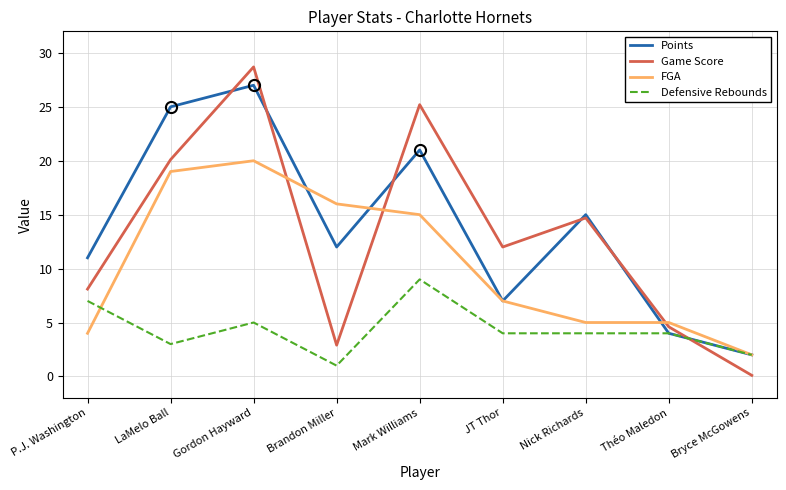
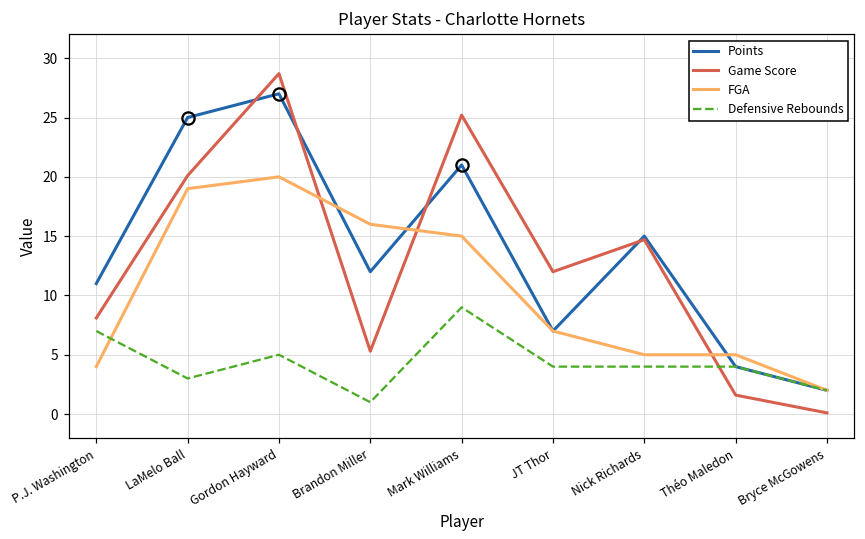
  {
    "Game Score": {
      "P.J. Washington": 8.1,
      "LaMelo Ball": 20.1,
      "Gordon Hayward": 28.7,
-     "Brandon Miller": 2.9,
+     "Brandon Miller": 5.3,
      "Mark Williams": 25.2,
      "JT Thor": 12.0,
      "Nick Richards": 14.7,
-     "Théo Maledon": 4.6,
+     "Théo Maledon": 1.6,
      "Bryce McGowens": 0.1
    },
    "FGA": {
      "P.J. Washington": 4.0,
      "LaMelo Ball": 19.0,
      "Gordon Hayward": 20.0,
      "Brandon Miller": 16.0,
      "Mark Williams": 15.0,
      "Nick Richards": 5.0,
      "Théo Maledon": 5.0
    }
  }
